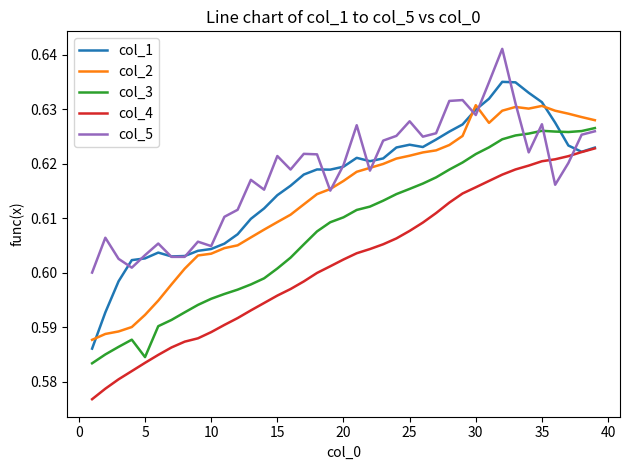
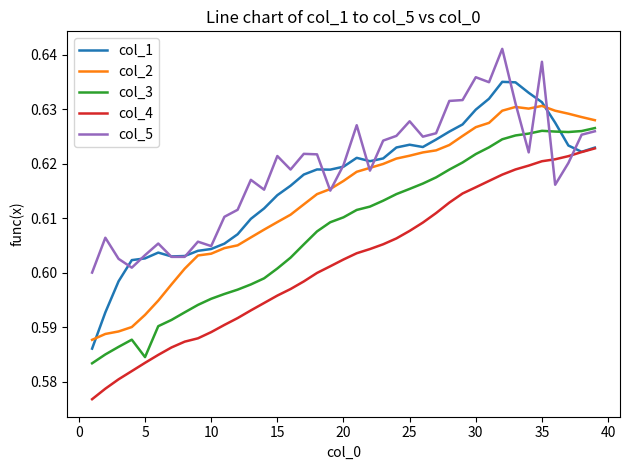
  {
    "col_1": {
      "5": 0.603,
      "10": 0.604,
      "15": 0.614,
      "25": 0.623,
      "30": 0.630,
      "35": 0.631
    },
    "col_2": {
      "5": 0.592,
      "10": 0.603,
      "15": 0.609,
      "20": 0.617,
      "25": 0.621,
-     "30": 0.631,
+     "30": 0.627,
      "35": 0.631
    },
    "col_3": {
      "5": 0.585,
      "10": 0.595,
      "15": 0.601,
      "20": 0.610,
      "25": 0.615,
      "30": 0.622,
      "35": 0.626
    },
    "col_4": {
      "5": 0.583,
      "10": 0.589,
      "15": 0.596,
      "20": 0.602,
      "25": 0.608,
      "30": 0.616,
      "35": 0.620
    },
    "col_5": {
      "5": 0.603,
      "10": 0.605,
      "15": 0.621,
      "25": 0.628,
-     "30": 0.629,
-     "35": 0.627
+     "30": 0.636,
+     "35": 0.639
    }
  }
